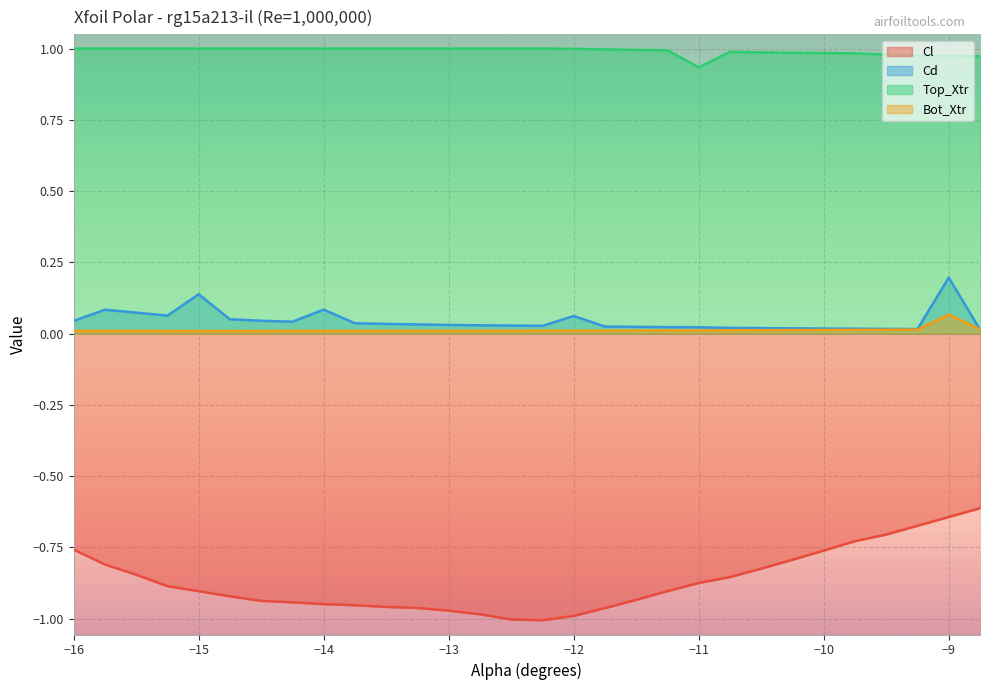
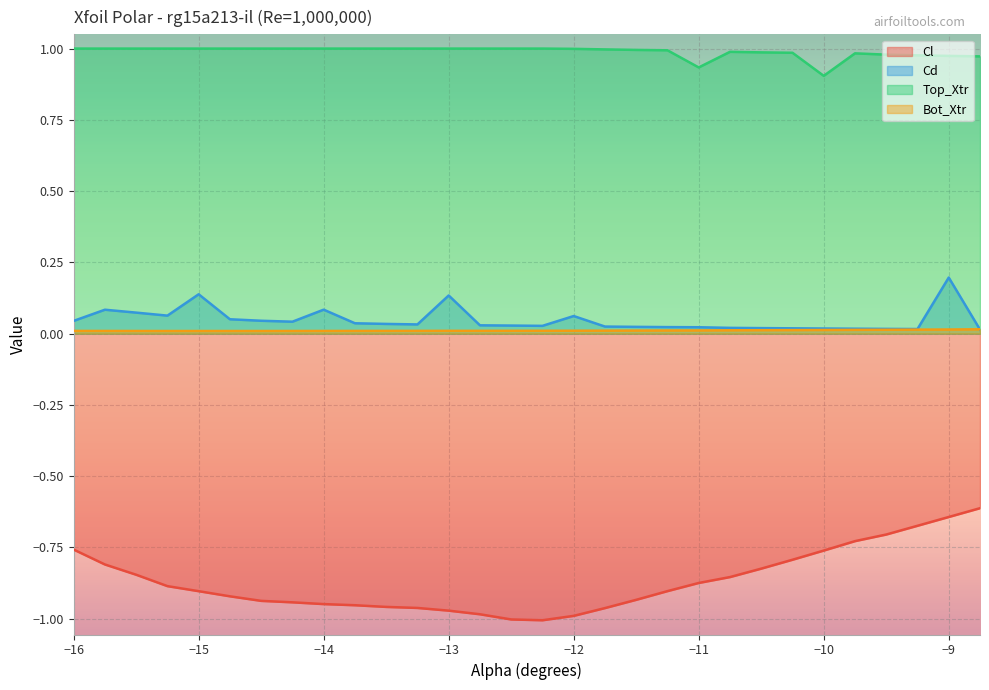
  {
    "Cd": {
      "−16": 0.04,
      "−15": 0.14,
      "−14": 0.08,
-     "−13": 0.03,
+     "−13": 0.13,
      "−12": 0.06,
      "−11": 0.02,
      "−9": 0.20
    },
    "Top_Xtr": {
      "−16": 1.00,
      "−15": 1.00,
      "−14": 1.00,
      "−13": 1.00,
      "−12": 1.00,
      "−11": 0.93,
-     "−10": 0.98
+     "−10": 0.90
    },
    "Bot_Xtr": {
      "−16": 0.01,
      "−15": 0.01,
      "−14": 0.01,
      "−13": 0.01,
      "−12": 0.01,
      "−11": 0.01,
-     "−9": 0.07
+     "−9": 0.01
    }
  }
